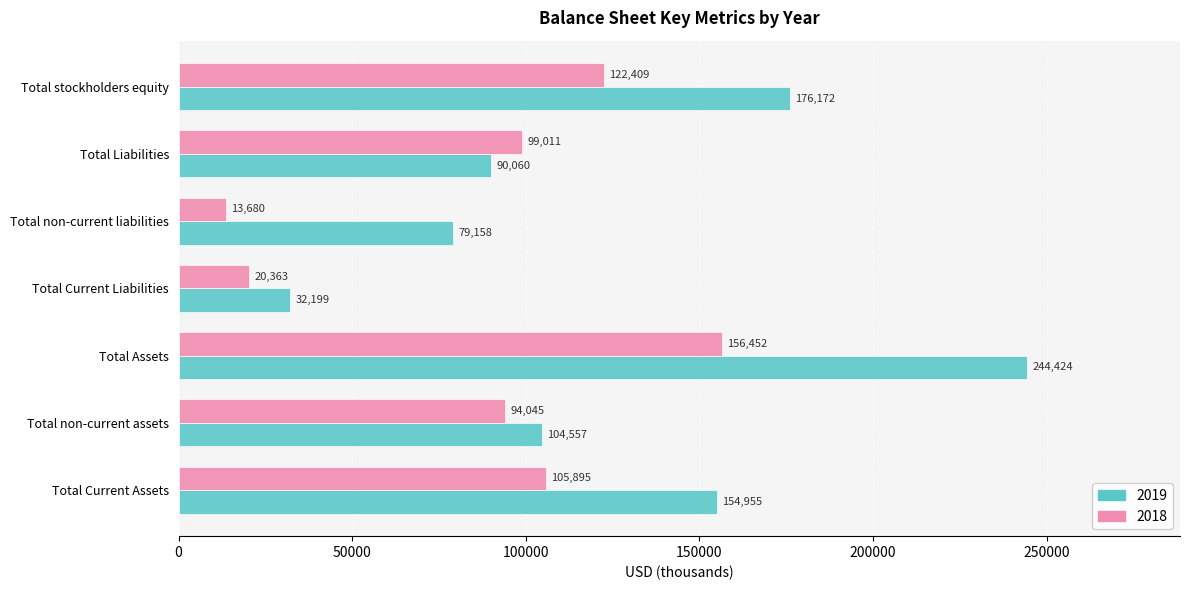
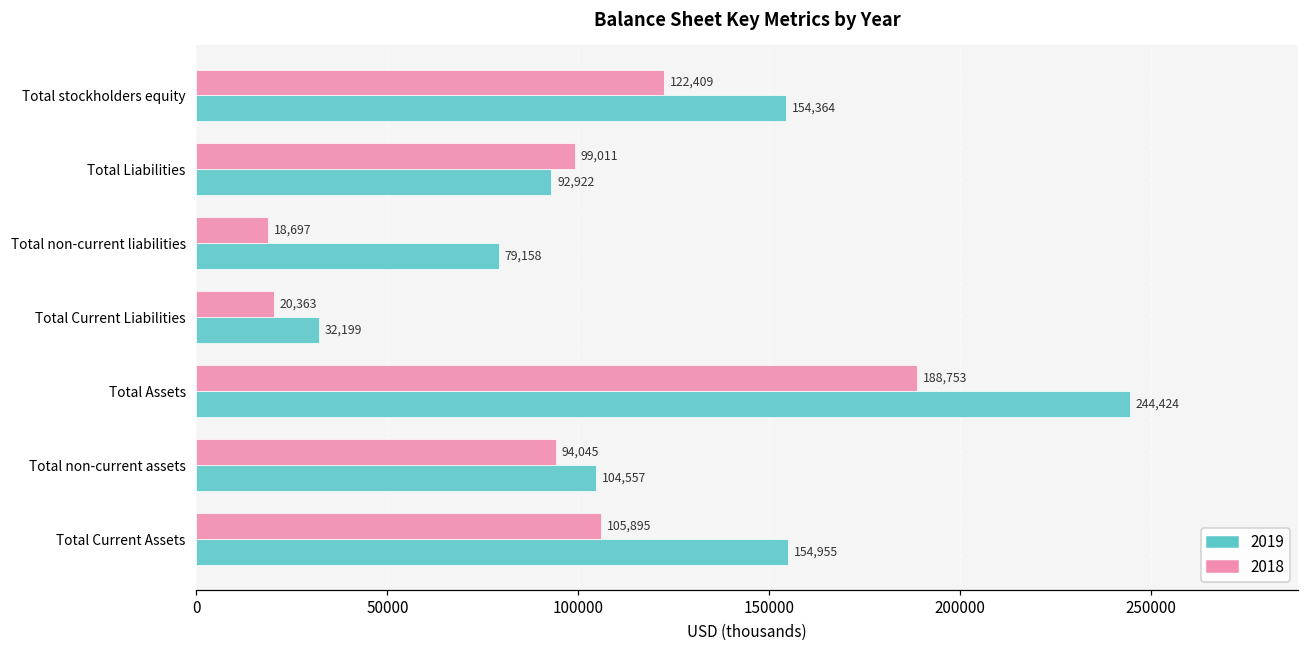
  {
    "2019": {
-     "Total stockholders equity": "176,172",
-     "Total Liabilities": "90,060",
+     "Total stockholders equity": "154,364",
+     "Total Liabilities": "92,922",
      "Total non-current liabilities": "79,158",
      "Total Current Liabilities": "32,199",
      "Total Assets": "244,424",
      "Total non-current assets": "104,557",
      "Total Current Assets": "154,955"
    },
    "2018": {
      "Total stockholders equity": "122,409",
      "Total Liabilities": "99,011",
-     "Total non-current liabilities": "13,680",
+     "Total non-current liabilities": "18,697",
      "Total Current Liabilities": "20,363",
-     "Total Assets": "156,452",
+     "Total Assets": "188,753",
      "Total non-current assets": "94,045",
      "Total Current Assets": "105,895"
    }
  }
